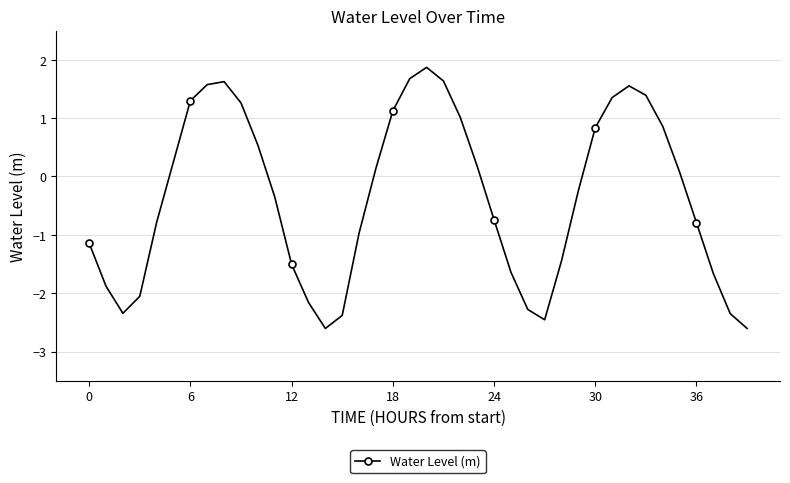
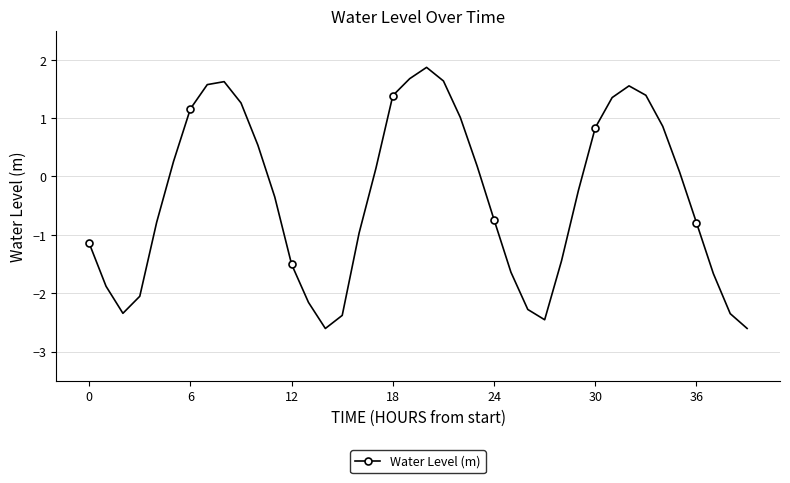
  {
    "0": -1.1,
-   "6": 1.3,
+   "6": 1.2,
    "12": -1.5,
-   "18": 1.1,
+   "18": 1.4,
    "24": -0.7,
    "30": 0.8,
    "36": -0.8
  }
